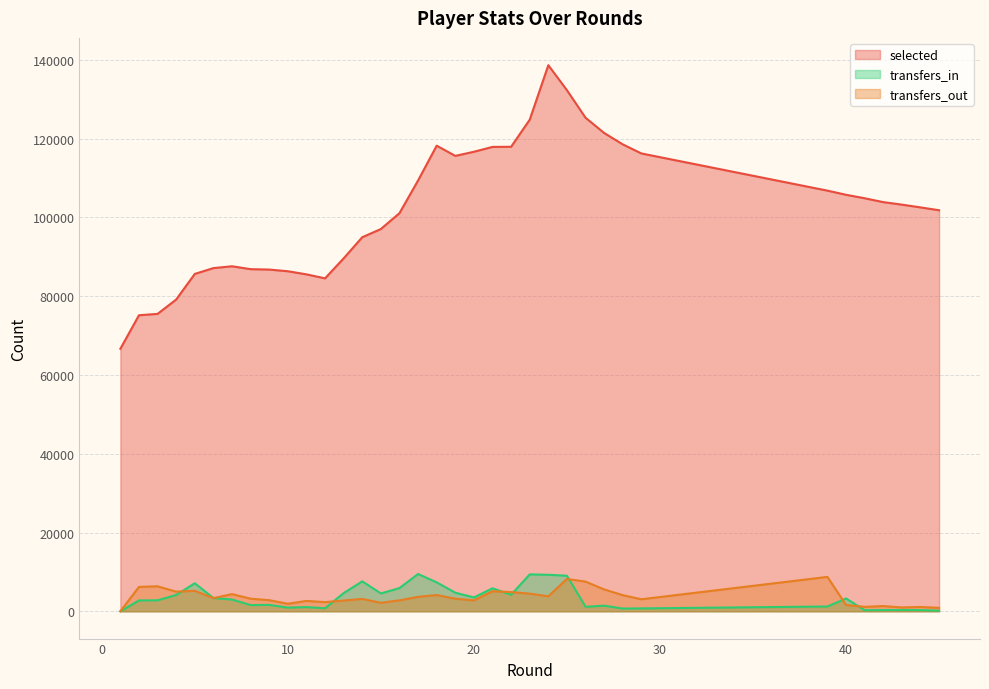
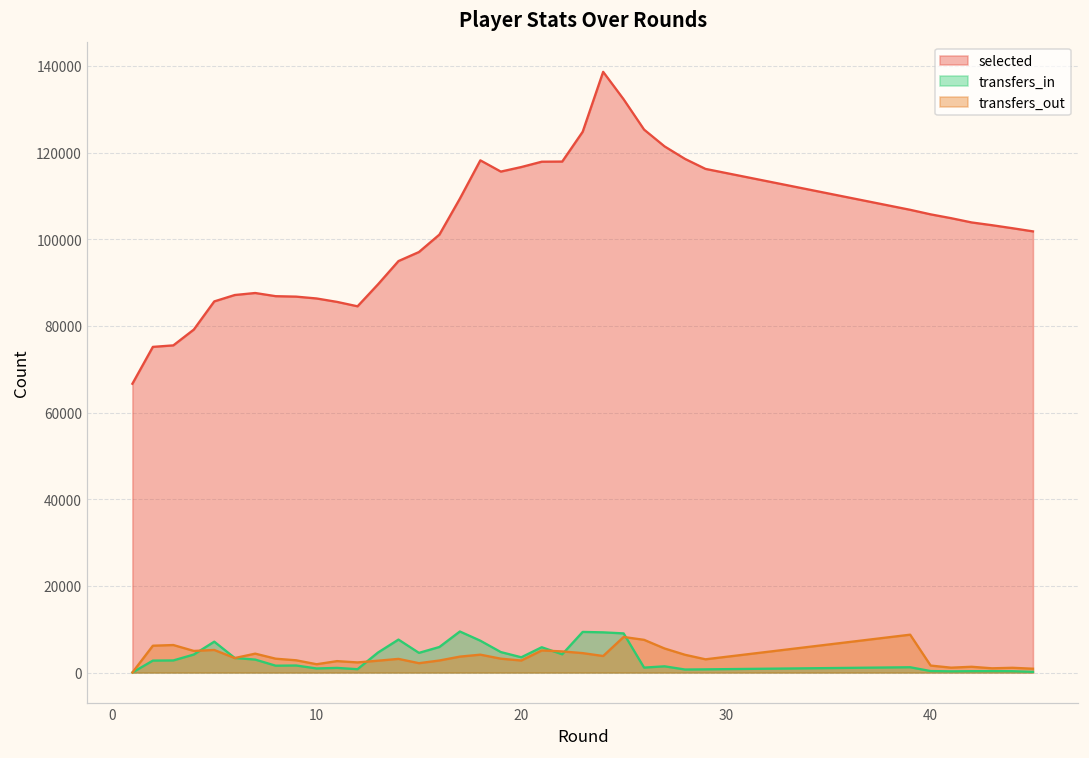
  {
    "transfers_in": {
      "10": 1000,
      "20": 4000,
-     "40": 3000
+     "40": 0
    }
  }
